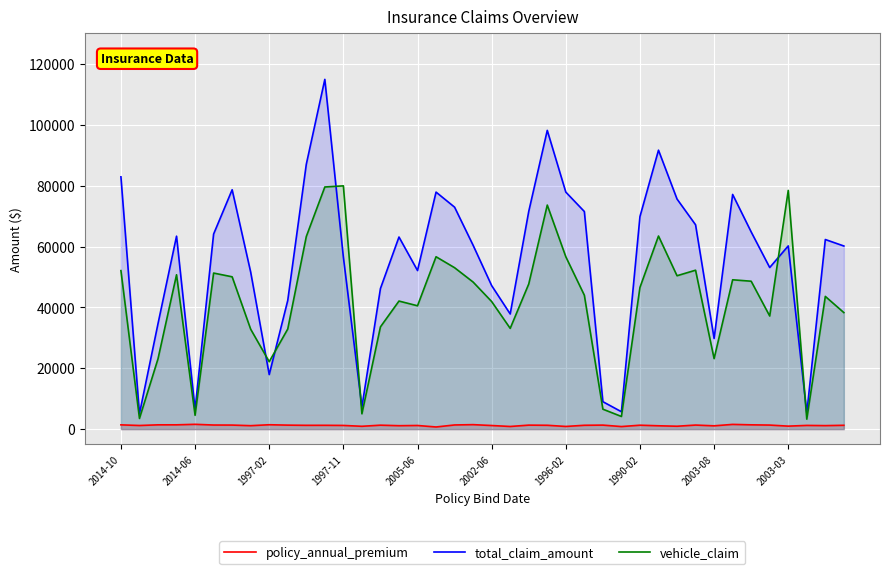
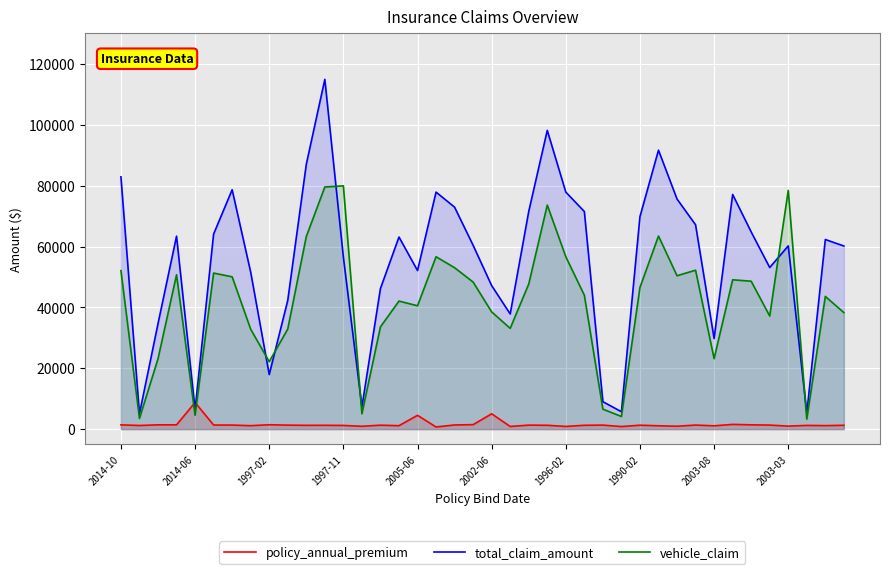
  {
    "policy_annual_premium": {
      "2014-10": 1000,
-     "2014-06": 2000,
+     "2014-06": 9000,
      "1997-02": 1000,
      "1997-11": 1000,
-     "2005-06": 1000,
-     "2002-06": 1000,
+     "2005-06": 5000,
+     "2002-06": 5000,
      "1996-02": 1000,
      "1990-02": 1000,
      "2003-08": 1000,
      "2003-03": 1000
    },
    "total_claim_amount": {
      "2014-10": 83000,
      "2014-06": 7000,
      "1997-02": 18000,
      "1997-11": 57000,
      "2005-06": 52000,
      "2002-06": 47000,
      "1996-02": 78000,
      "1990-02": 70000,
      "2003-08": 30000,
      "2003-03": 60000
    },
    "vehicle_claim": {
      "2014-10": 52000,
      "2014-06": 5000,
      "1997-02": 22000,
      "1997-11": 80000,
      "2005-06": 41000,
-     "2002-06": 42000,
+     "2002-06": 39000,
      "1996-02": 57000,
      "1990-02": 47000,
      "2003-08": 23000,
      "2003-03": 78000
    }
  }
